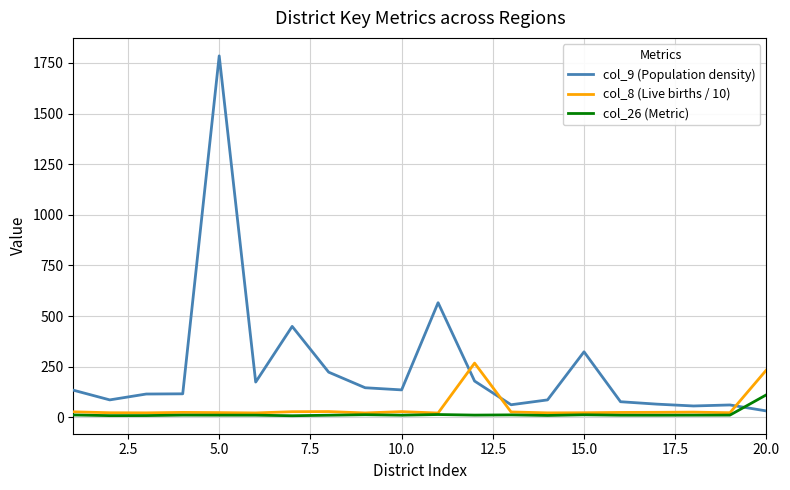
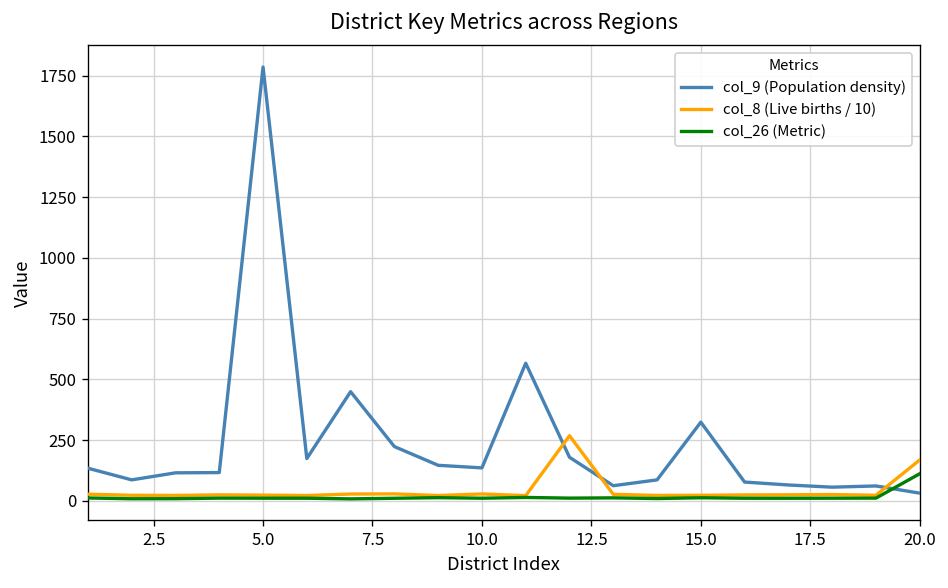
  {
    "col_9 (Population density)": {
      "5.0": 1790,
      "10.0": 140,
      "15.0": 320,
      "20.0": 30
    },
    "col_8 (Live births / 10)": {
      "5.0": 20,
      "10.0": 30,
-     "20.0": 230
+     "20.0": 170
    },
    "col_26 (Metric)": {
      "5.0": 10,
      "10.0": 10,
      "20.0": 110
    }
  }
